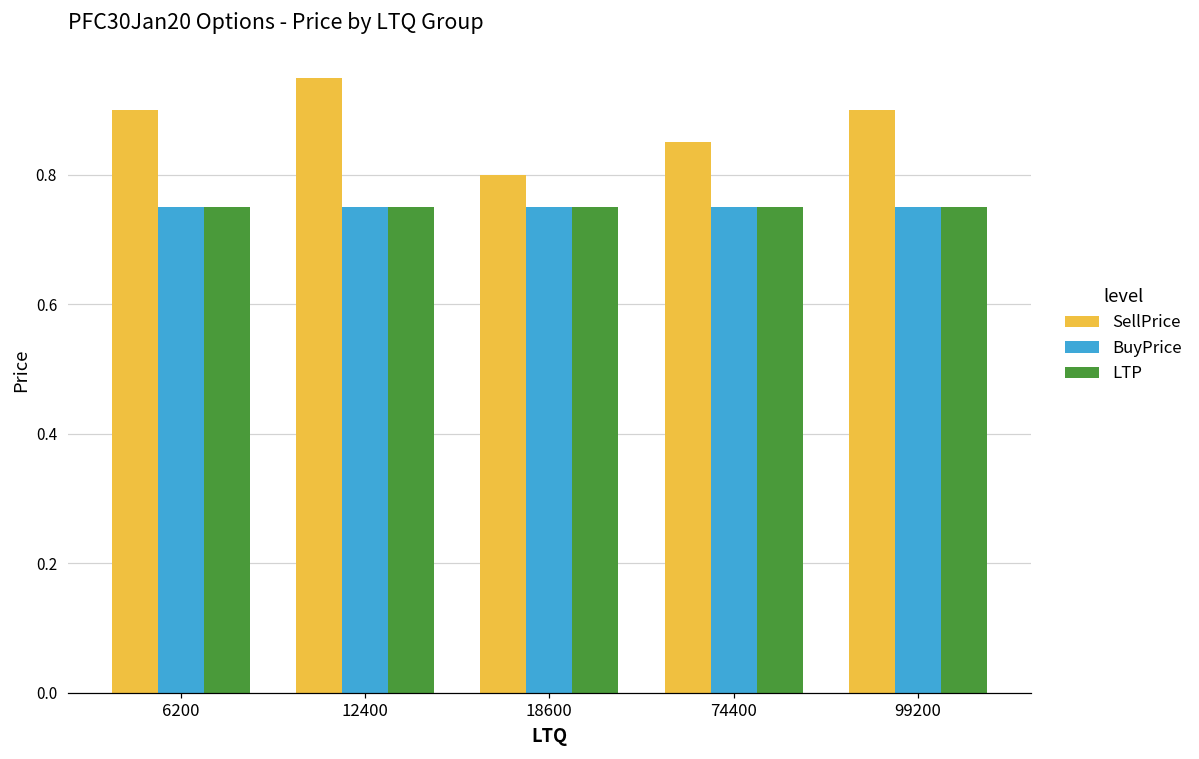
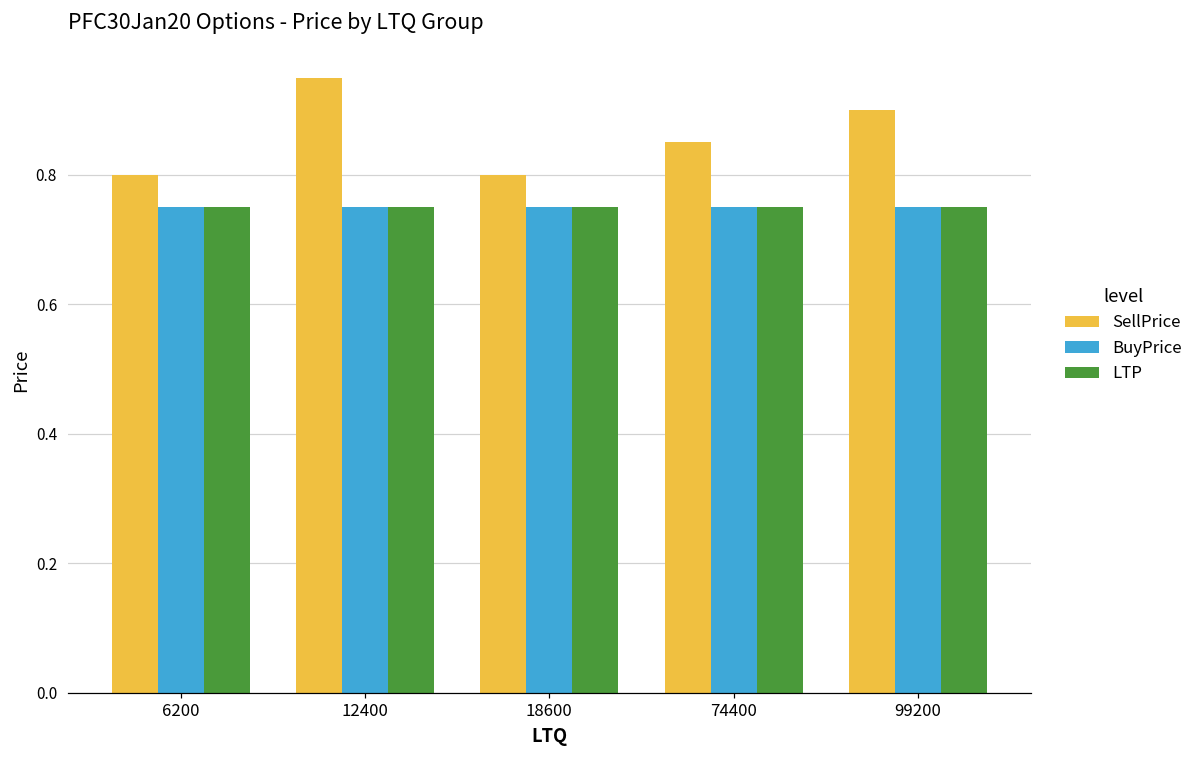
  {
    "SellPrice": {
-     "6200": 0.9,
+     "6200": 0.8,
      "12400": 0.95,
      "18600": 0.8,
      "74400": 0.85,
      "99200": 0.9
    },
    "BuyPrice": {
      "6200": 0.75,
      "12400": 0.75,
      "18600": 0.75,
      "74400": 0.75,
      "99200": 0.75
    },
    "LTP": {
      "6200": 0.75,
      "12400": 0.75,
      "18600": 0.75,
      "74400": 0.75,
      "99200": 0.75
    }
  }
